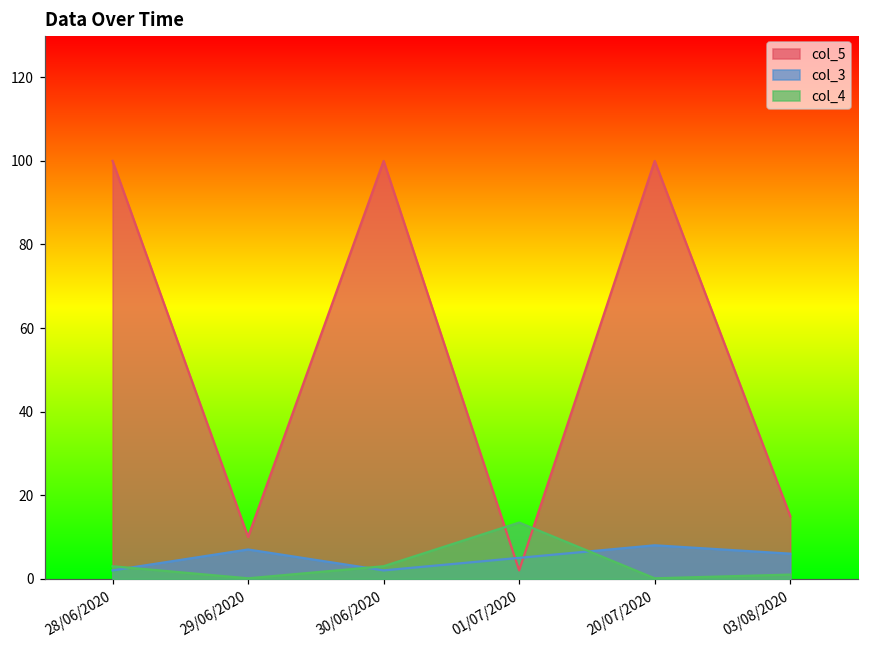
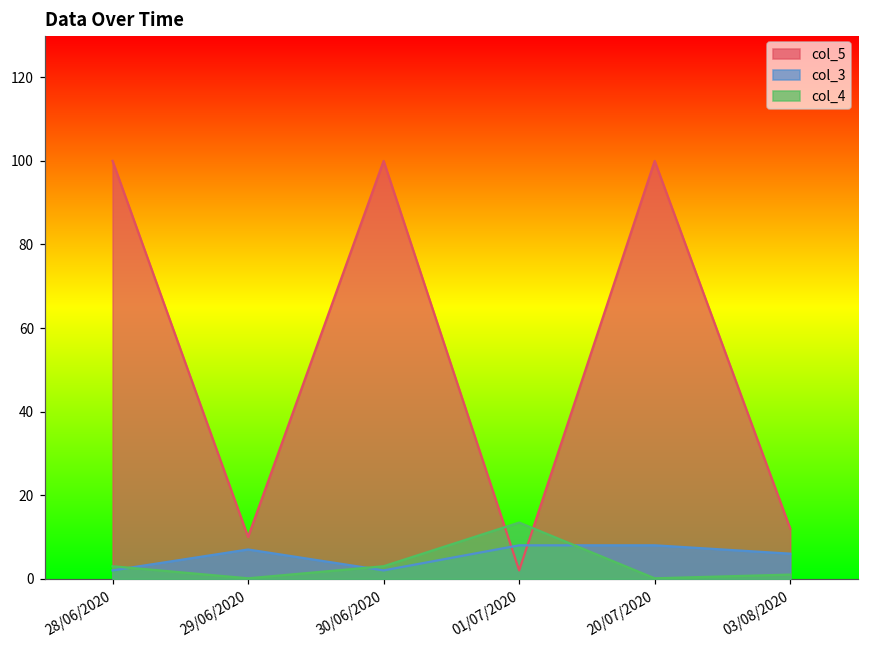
  {
    "col_5": {
      "28/06/2020": 100,
      "29/06/2020": 10,
      "30/06/2020": 100,
      "01/07/2020": 2,
      "20/07/2020": 100,
-     "03/08/2020": 15
+     "03/08/2020": 12
    },
    "col_3": {
      "28/06/2020": 2,
      "29/06/2020": 7,
      "30/06/2020": 2,
-     "01/07/2020": 5,
+     "01/07/2020": 8,
      "20/07/2020": 8,
      "03/08/2020": 6
    },
    "col_4": {
      "28/06/2020": 3,
      "29/06/2020": 0,
      "30/06/2020": 3,
      "01/07/2020": 13,
      "20/07/2020": 0,
      "03/08/2020": 1
    }
  }
